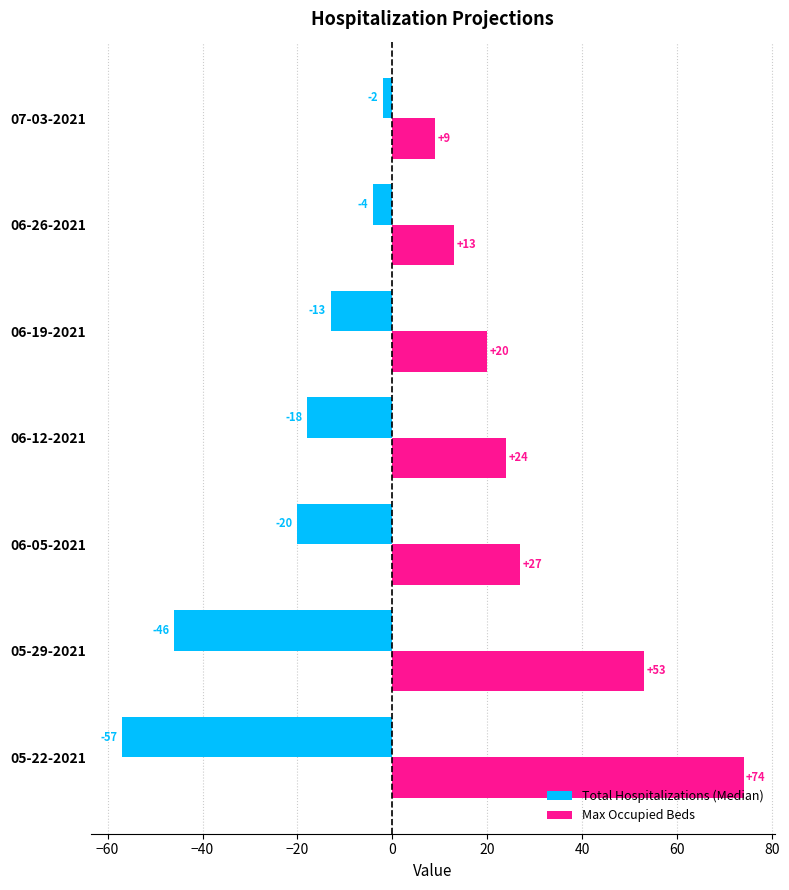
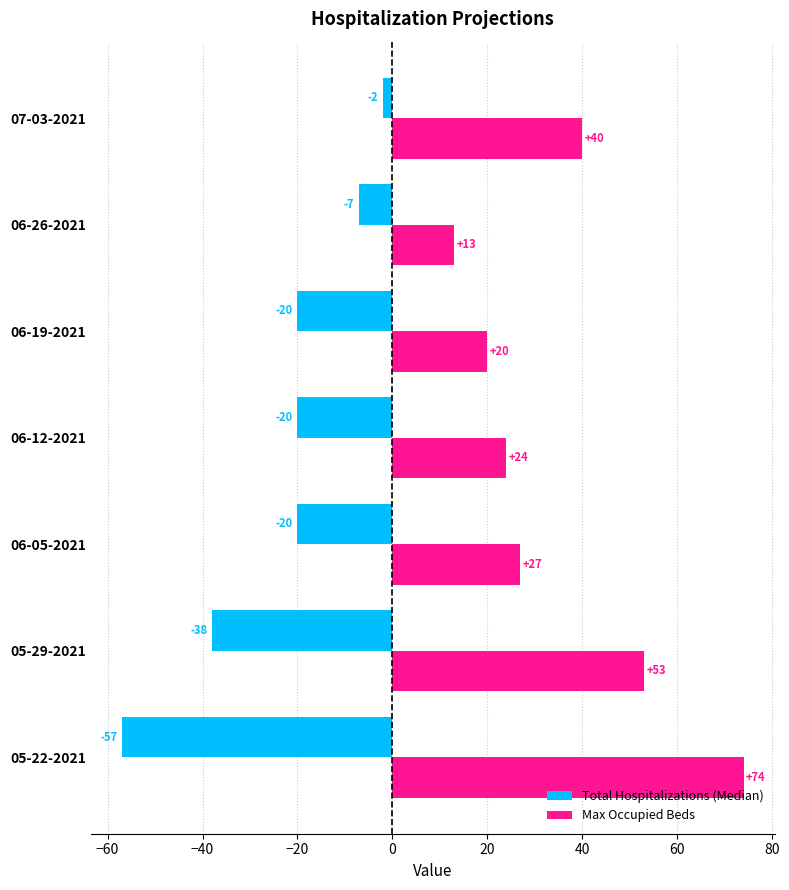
  {
    "Total Hospitalizations (Median)": {
      "07-03-2021": "-2",
-     "06-26-2021": "-4",
-     "06-19-2021": "-13",
-     "06-12-2021": "-18",
+     "06-26-2021": "-7",
+     "06-19-2021": "-20",
+     "06-12-2021": "-20",
      "06-05-2021": "-20",
-     "05-29-2021": "-46",
+     "05-29-2021": "-38",
      "05-22-2021": "-57"
    },
    "Max Occupied Beds": {
-     "07-03-2021": "+9",
+     "07-03-2021": "+40",
      "06-26-2021": "+13",
      "06-19-2021": "+20",
      "06-12-2021": "+24",
      "06-05-2021": "+27",
      "05-29-2021": "+53",
      "05-22-2021": "+74"
    }
  }
